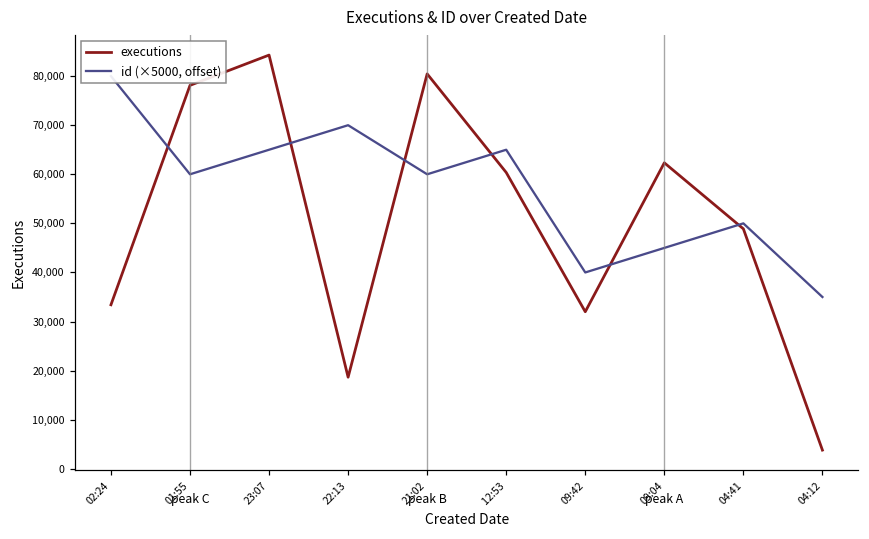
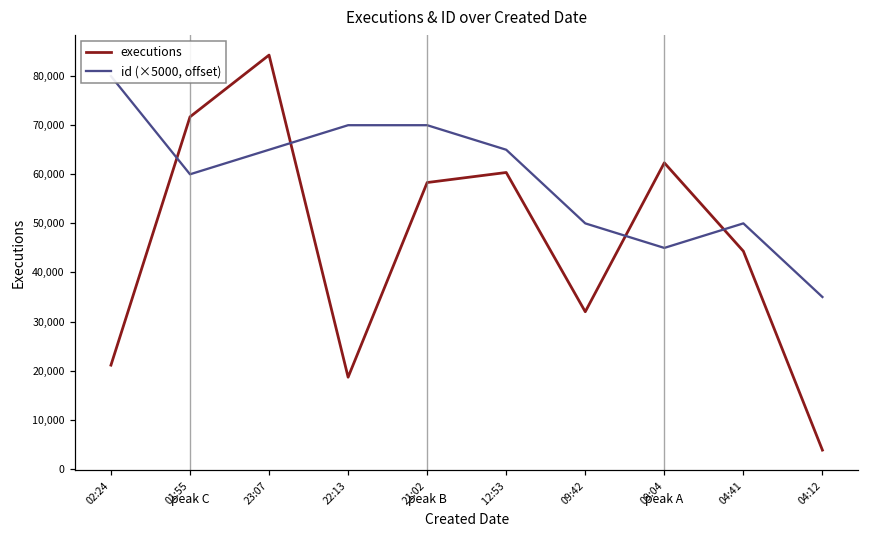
  {
    "executions": {
-     "02:24": "33,000",
-     "01:55": "78,000",
+     "02:24": "21,000",
+     "01:55": "72,000",
      "23:07": "84,000",
      "22:13": "19,000",
-     "21:02": "80,000",
+     "21:02": "58,000",
      "12:53": "60,000",
      "09:42": "32,000",
      "09:04": "62,000",
-     "04:41": "49,000",
+     "04:41": "44,000",
      "04:12": "4,000"
    },
    "id (×5000, offset)": {
      "01:55": "60,000",
      "23:07": "65,000",
      "22:13": "70,000",
-     "21:02": "60,000",
+     "21:02": "70,000",
      "12:53": "65,000",
-     "09:42": "40,000",
+     "09:42": "50,000",
      "09:04": "45,000",
      "04:41": "50,000",
      "04:12": "35,000"
    }
  }
